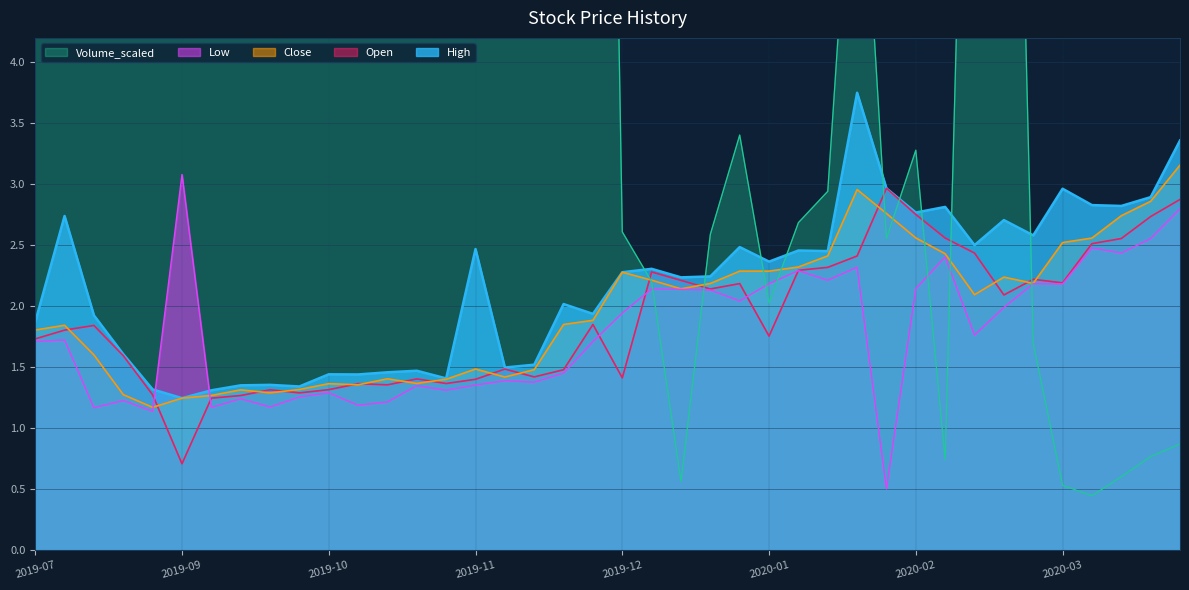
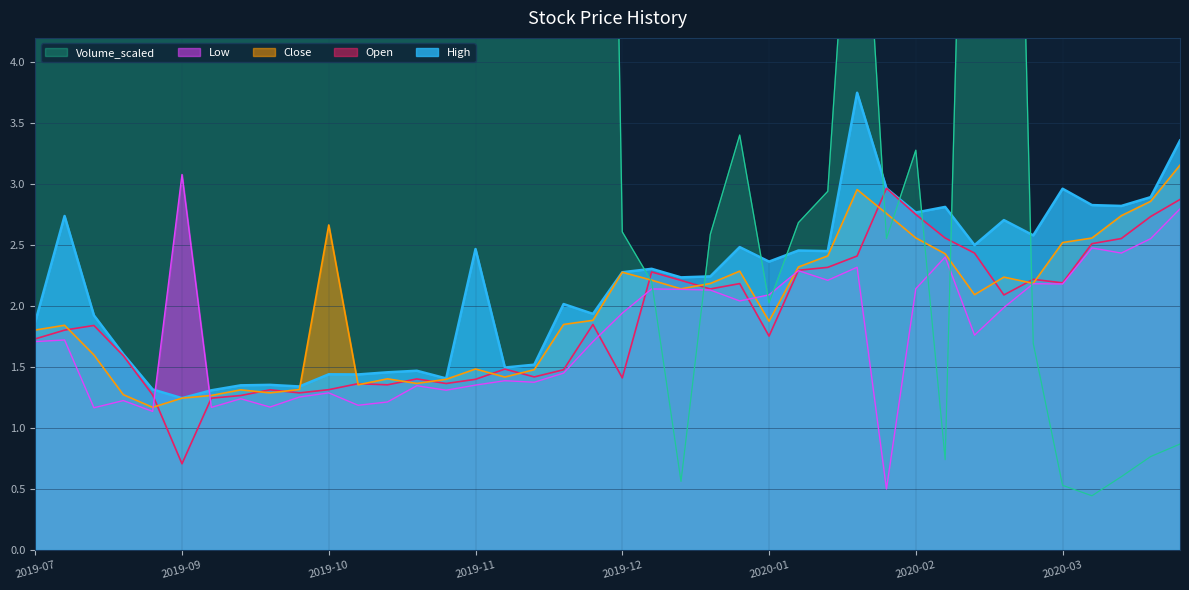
  {
    "Volume_scaled": {
      "2019-12": 2.61,
      "2020-01": 2.02,
      "2020-02": 3.27,
      "2020-03": 0.53
    },
    "Low": {
      "2019-07": 1.71,
      "2019-09": 3.08,
      "2019-10": 1.29,
      "2019-11": 1.35,
      "2019-12": 1.94,
-     "2020-01": 2.18,
+     "2020-01": 2.09,
      "2020-02": 2.14
    },
    "Close": {
      "2019-07": 1.80,
-     "2019-10": 1.36,
+     "2019-10": 2.66,
      "2019-11": 1.48,
-     "2020-01": 2.28,
+     "2020-01": 1.87,
      "2020-02": 2.56,
      "2020-03": 2.52
    },
    "Open": {
      "2019-07": 1.73,
      "2019-09": 0.71,
      "2019-10": 1.31,
      "2019-11": 1.40,
      "2019-12": 1.41,
      "2020-01": 1.75
    },
    "High": {
      "2019-07": 1.87,
      "2019-10": 1.44,
      "2019-11": 2.47,
      "2020-01": 2.36,
      "2020-03": 2.96
    }
  }
